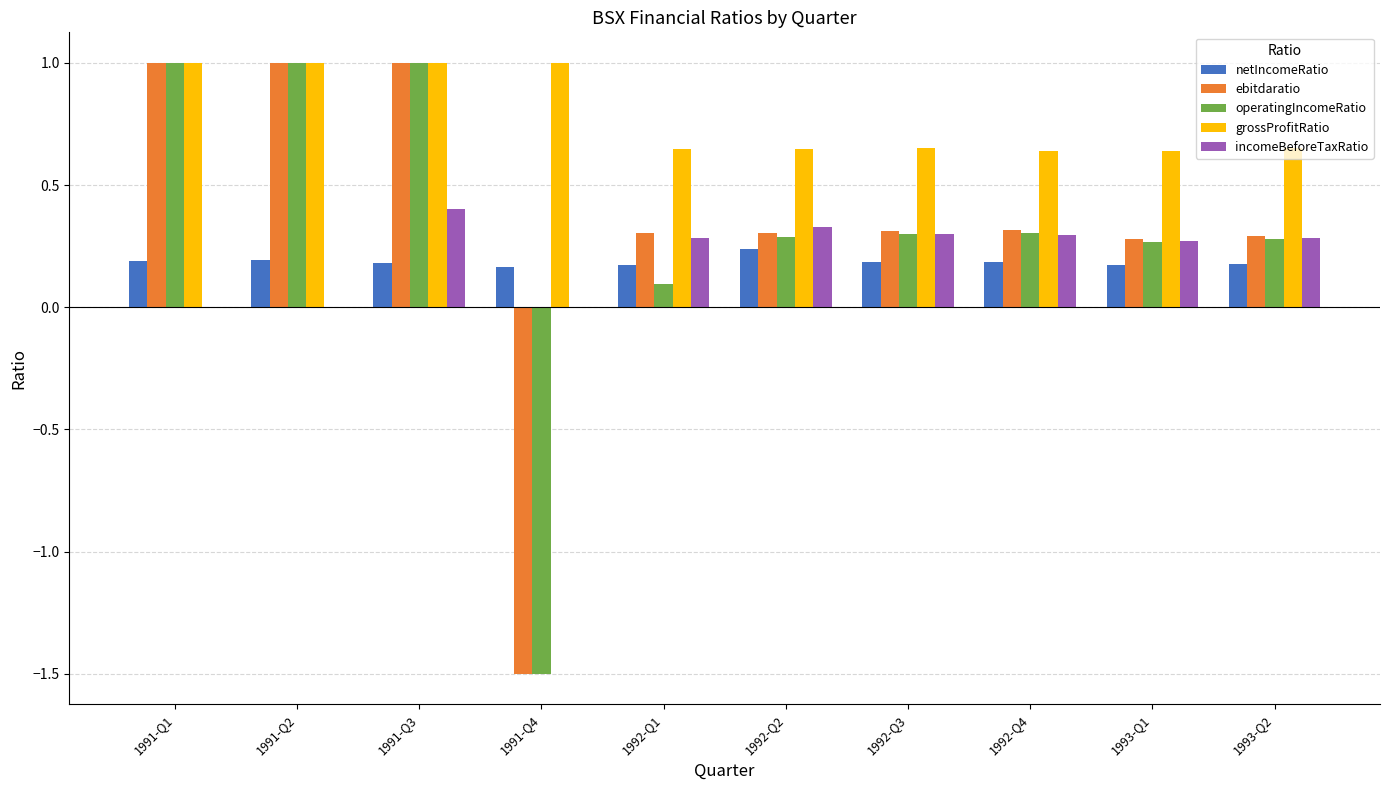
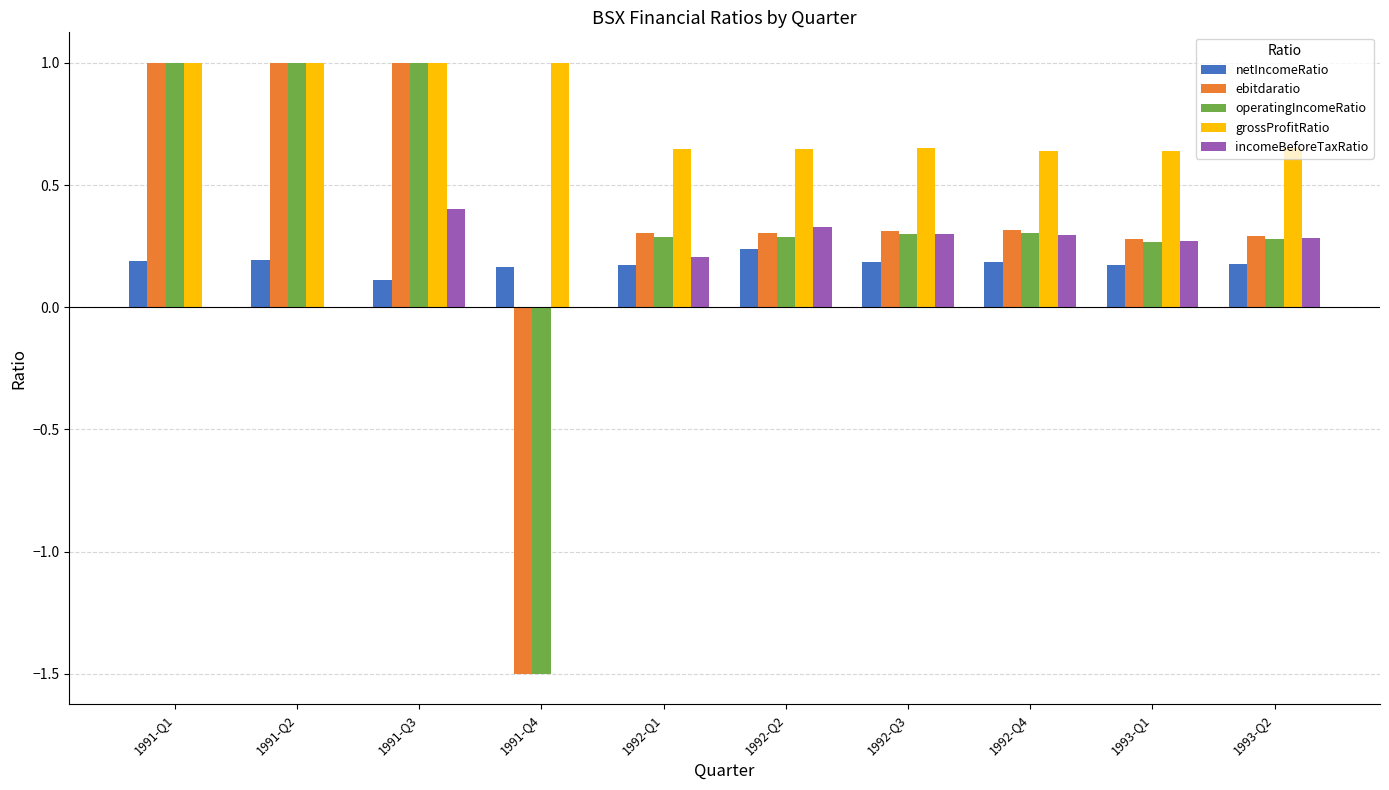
  {
    "netIncomeRatio": {
      "1991-Q1": 0.19,
      "1991-Q2": 0.19,
-     "1991-Q3": 0.18,
+     "1991-Q3": 0.11,
      "1991-Q4": 0.17,
      "1992-Q1": 0.17,
      "1992-Q2": 0.24,
      "1992-Q3": 0.19,
      "1992-Q4": 0.18,
      "1993-Q1": 0.17,
      "1993-Q2": 0.18
    },
    "ebitdaratio": {
      "1991-Q1": 1.00,
      "1991-Q2": 1.00,
      "1991-Q3": 1.00,
      "1991-Q4": -1.50,
      "1992-Q1": 0.30,
      "1992-Q2": 0.30,
      "1992-Q3": 0.31,
      "1992-Q4": 0.32,
      "1993-Q1": 0.28,
      "1993-Q2": 0.29
    },
    "operatingIncomeRatio": {
      "1991-Q1": 1.00,
      "1991-Q2": 1.00,
      "1991-Q3": 1.00,
      "1991-Q4": -1.50,
-     "1992-Q1": 0.09,
+     "1992-Q1": 0.29,
      "1992-Q2": 0.29,
      "1992-Q3": 0.30,
      "1992-Q4": 0.30,
      "1993-Q1": 0.27,
      "1993-Q2": 0.28
    },
    "grossProfitRatio": {
      "1991-Q1": 1.00,
      "1991-Q2": 1.00,
      "1991-Q3": 1.00,
      "1991-Q4": 1.00,
      "1992-Q1": 0.65,
      "1992-Q2": 0.65,
      "1992-Q3": 0.65,
      "1992-Q4": 0.64,
      "1993-Q1": 0.64
    },
    "incomeBeforeTaxRatio": {
      "1991-Q1": 0.00,
      "1991-Q2": 0.00,
      "1991-Q3": 0.40,
      "1991-Q4": 0.00,
-     "1992-Q1": 0.28,
+     "1992-Q1": 0.21,
      "1992-Q2": 0.33,
      "1992-Q3": 0.30,
      "1992-Q4": 0.30,
      "1993-Q1": 0.27,
      "1993-Q2": 0.28
    }
  }
